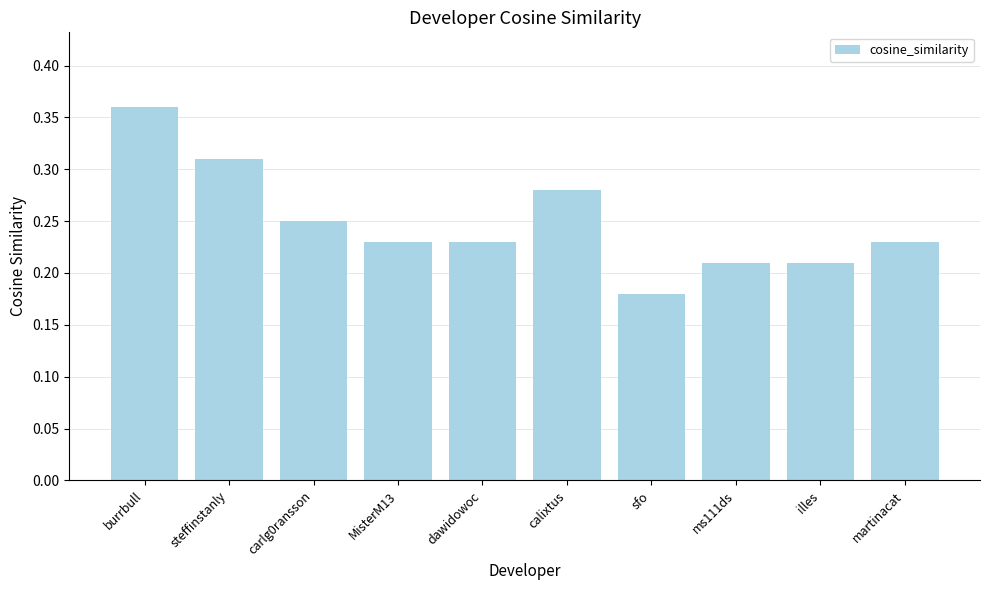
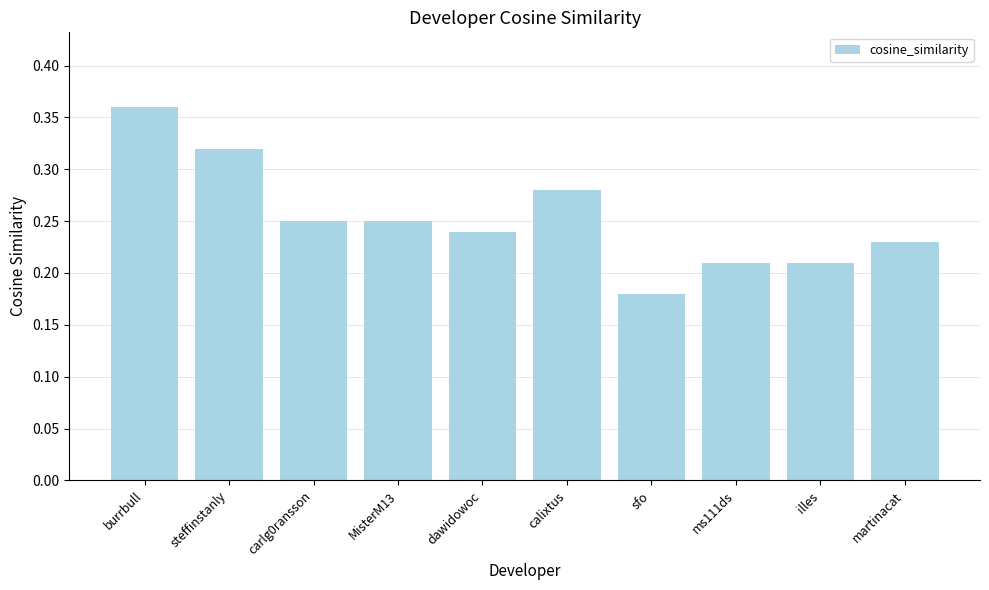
  {
    "burrbull": 0.36,
-   "steffinstanly": 0.31,
+   "steffinstanly": 0.32,
    "carlg0ransson": 0.25,
-   "MisterM13": 0.23,
-   "dawidowoc": 0.23,
+   "MisterM13": 0.25,
+   "dawidowoc": 0.24,
    "calixtus": 0.28,
    "sfo": 0.18,
    "ms111ds": 0.21,
    "illes": 0.21,
    "martinacat": 0.23
  }
